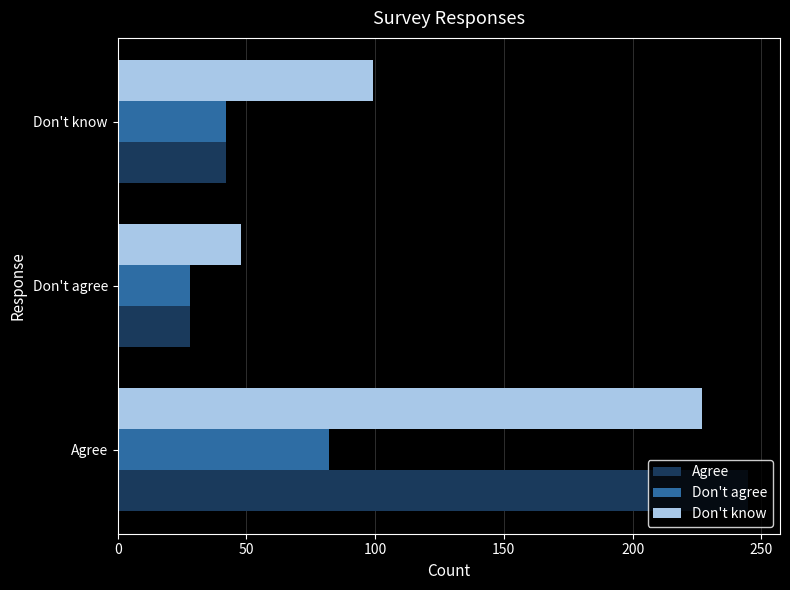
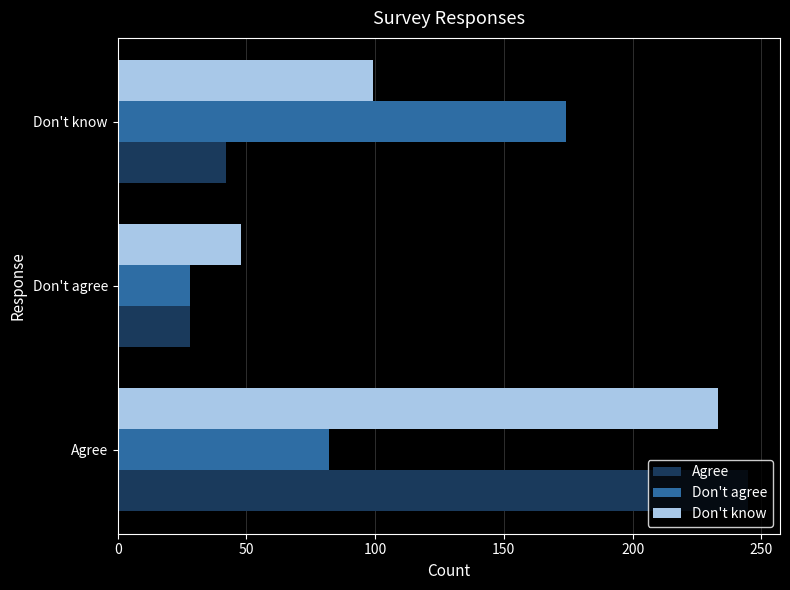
  {
    "Agree": {
      "Don't know": 42,
      "Don't agree": 28
    },
    "Don't agree": {
-     "Don't know": 42,
+     "Don't know": 174,
      "Don't agree": 28,
      "Agree": 82
    },
    "Don't know": {
      "Don't know": 99,
      "Don't agree": 48,
-     "Agree": 227
+     "Agree": 233
    }
  }
